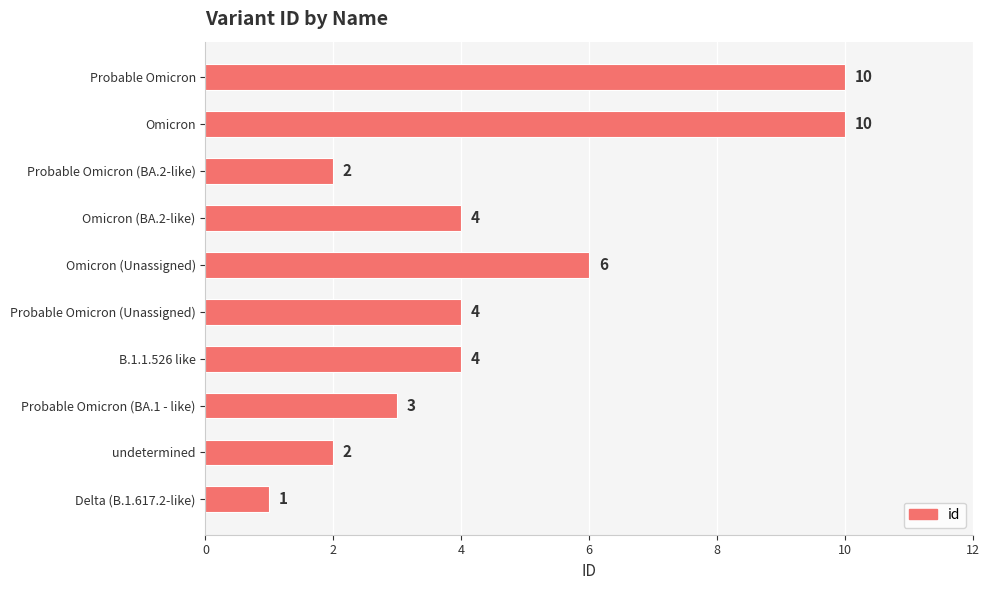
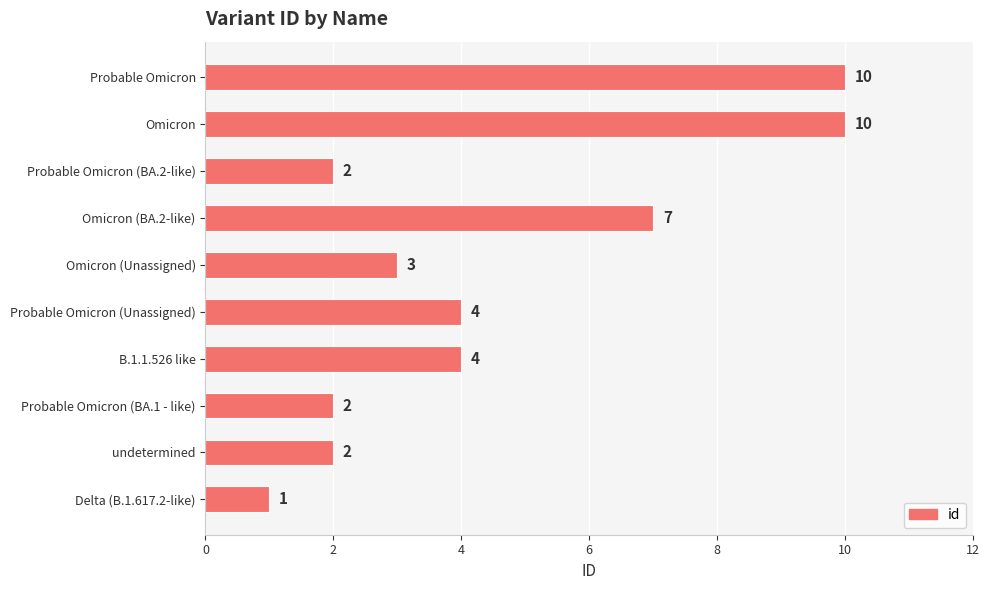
  {
    "Probable Omicron": 10,
    "Omicron": 10,
    "Probable Omicron (BA.2-like)": 2,
-   "Omicron (BA.2-like)": 4,
-   "Omicron (Unassigned)": 6,
+   "Omicron (BA.2-like)": 7,
+   "Omicron (Unassigned)": 3,
    "Probable Omicron (Unassigned)": 4,
    "B.1.1.526 like": 4,
-   "Probable Omicron (BA.1 - like)": 3,
+   "Probable Omicron (BA.1 - like)": 2,
    "undetermined": 2,
    "Delta (B.1.617.2-like)": 1
  }
